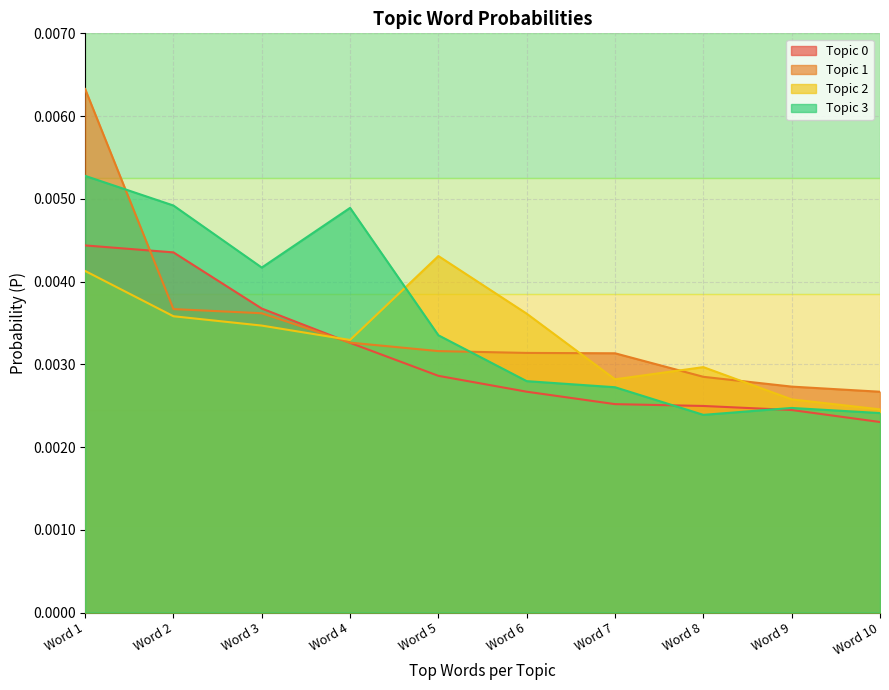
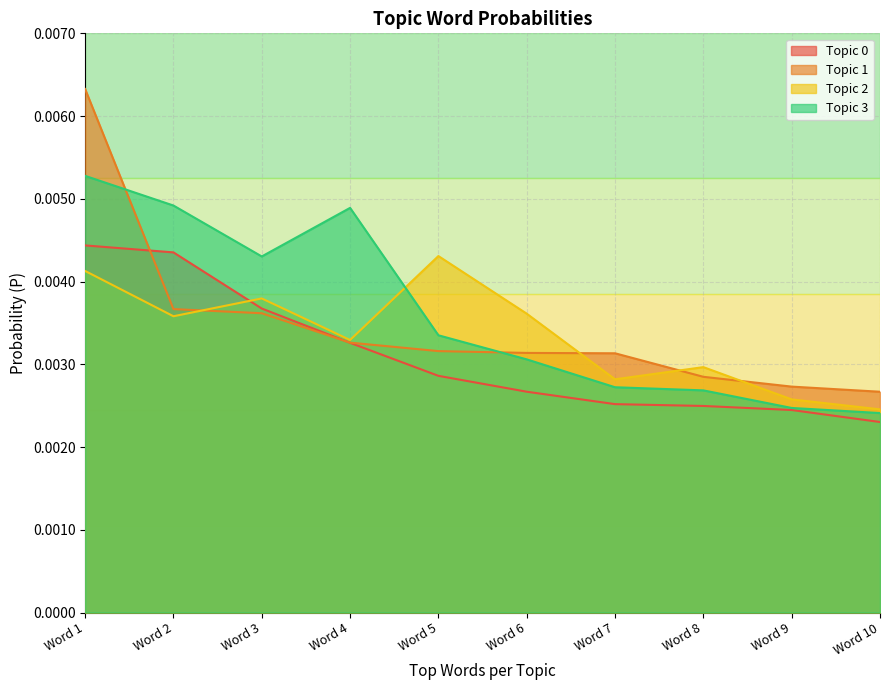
  {
    "Topic 2": {
      "Word 1": 0.0041,
      "Word 2": 0.0036,
-     "Word 3": 0.0035,
+     "Word 3": 0.0038,
      "Word 4": 0.0033,
      "Word 5": 0.0043,
      "Word 6": 0.0036,
      "Word 7": 0.0028,
      "Word 8": 0.0030,
      "Word 9": 0.0026,
      "Word 10": 0.0025
    },
    "Topic 3": {
      "Word 1": 0.0053,
      "Word 2": 0.0049,
-     "Word 3": 0.0042,
+     "Word 3": 0.0043,
      "Word 4": 0.0049,
      "Word 5": 0.0034,
-     "Word 6": 0.0028,
+     "Word 6": 0.0031,
      "Word 7": 0.0027,
-     "Word 8": 0.0024,
+     "Word 8": 0.0027,
      "Word 10": 0.0024
    }
  }
